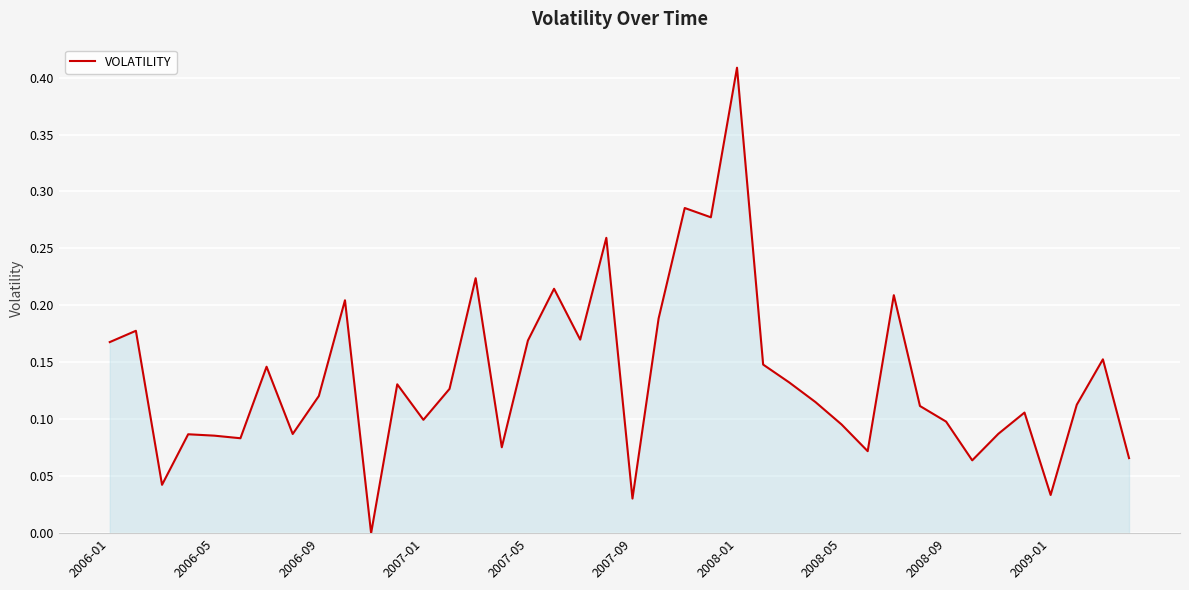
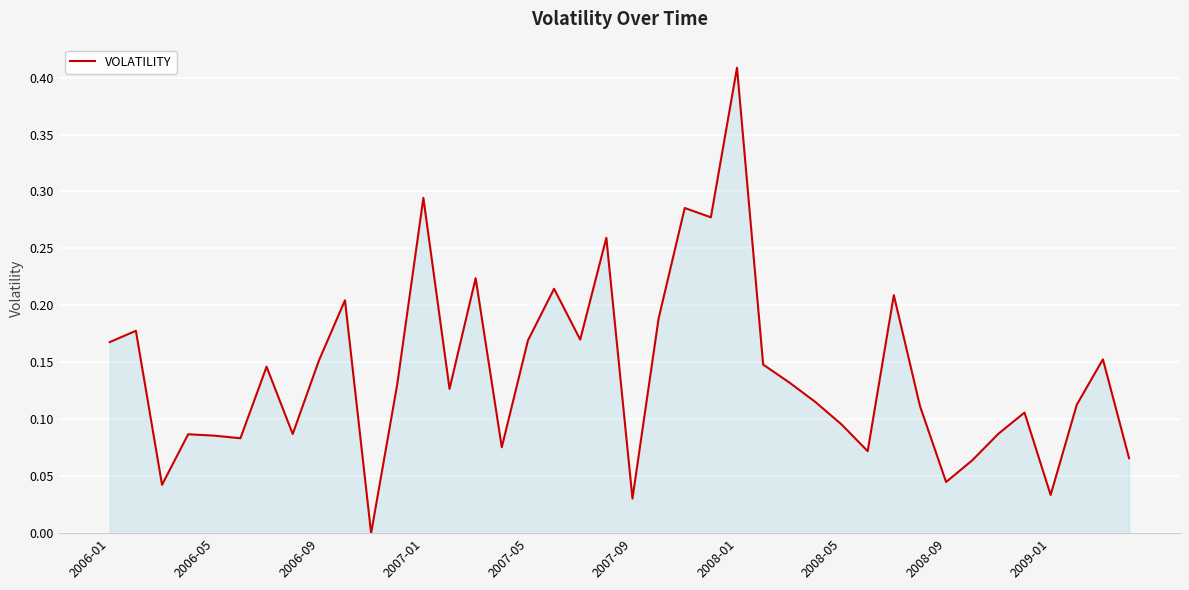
  {
    "2006-01": 0.168,
    "2006-05": 0.086,
-   "2006-09": 0.120,
-   "2007-01": 0.100,
+   "2006-09": 0.151,
+   "2007-01": 0.294,
    "2007-05": 0.169,
    "2007-09": 0.030,
    "2008-01": 0.409,
    "2008-05": 0.095,
-   "2008-09": 0.098,
+   "2008-09": 0.045,
    "2009-01": 0.034
  }
